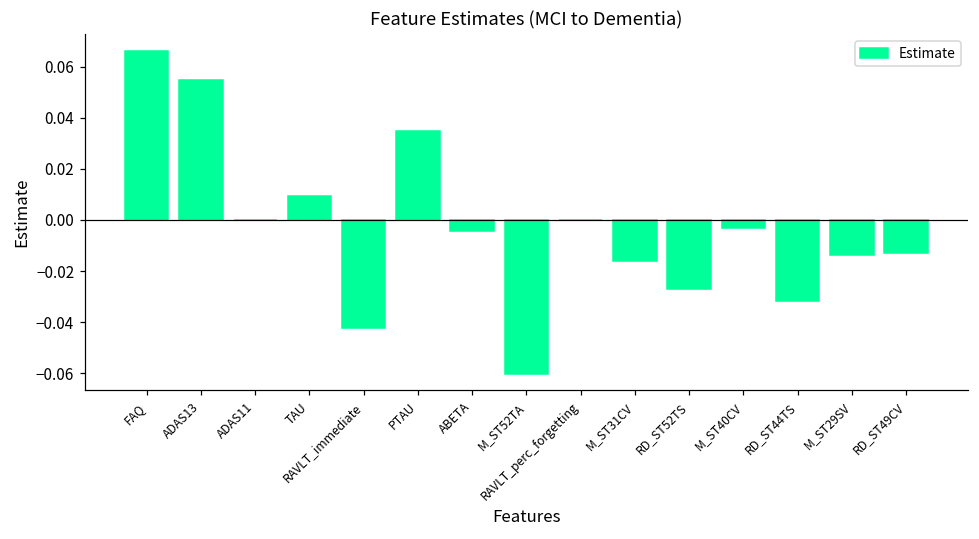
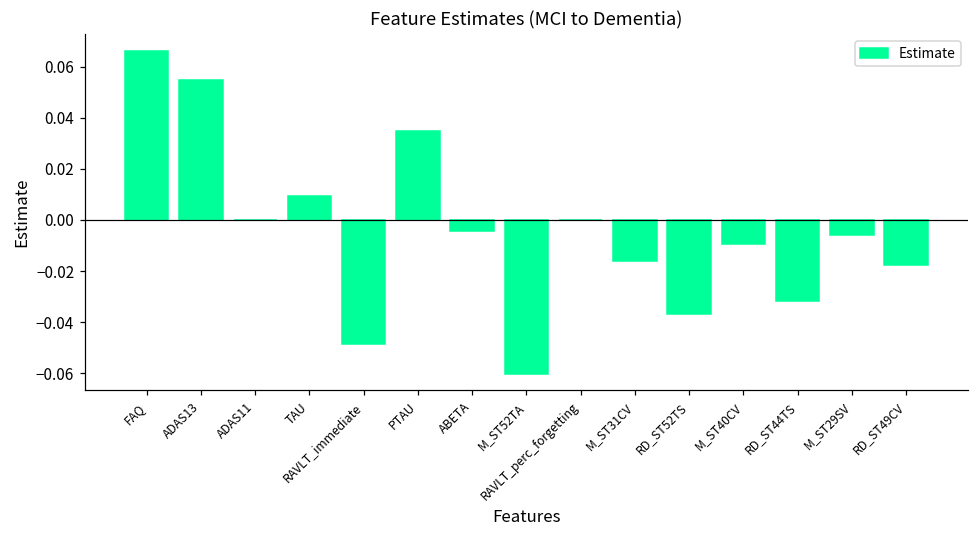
  {
    "FAQ": 0.066,
    "ADAS13": 0.055,
    "TAU": 0.009,
-   "RAVLT_immediate": -0.042,
+   "RAVLT_immediate": -0.049,
    "PTAU": 0.035,
    "ABETA": -0.004,
    "M_ST52TA": -0.060,
    "M_ST31CV": -0.016,
-   "RD_ST52TS": -0.027,
-   "M_ST40CV": -0.003,
+   "RD_ST52TS": -0.037,
+   "M_ST40CV": -0.009,
    "RD_ST44TS": -0.032,
-   "M_ST29SV": -0.014,
-   "RD_ST49CV": -0.013
+   "M_ST29SV": -0.006,
+   "RD_ST49CV": -0.018
  }
